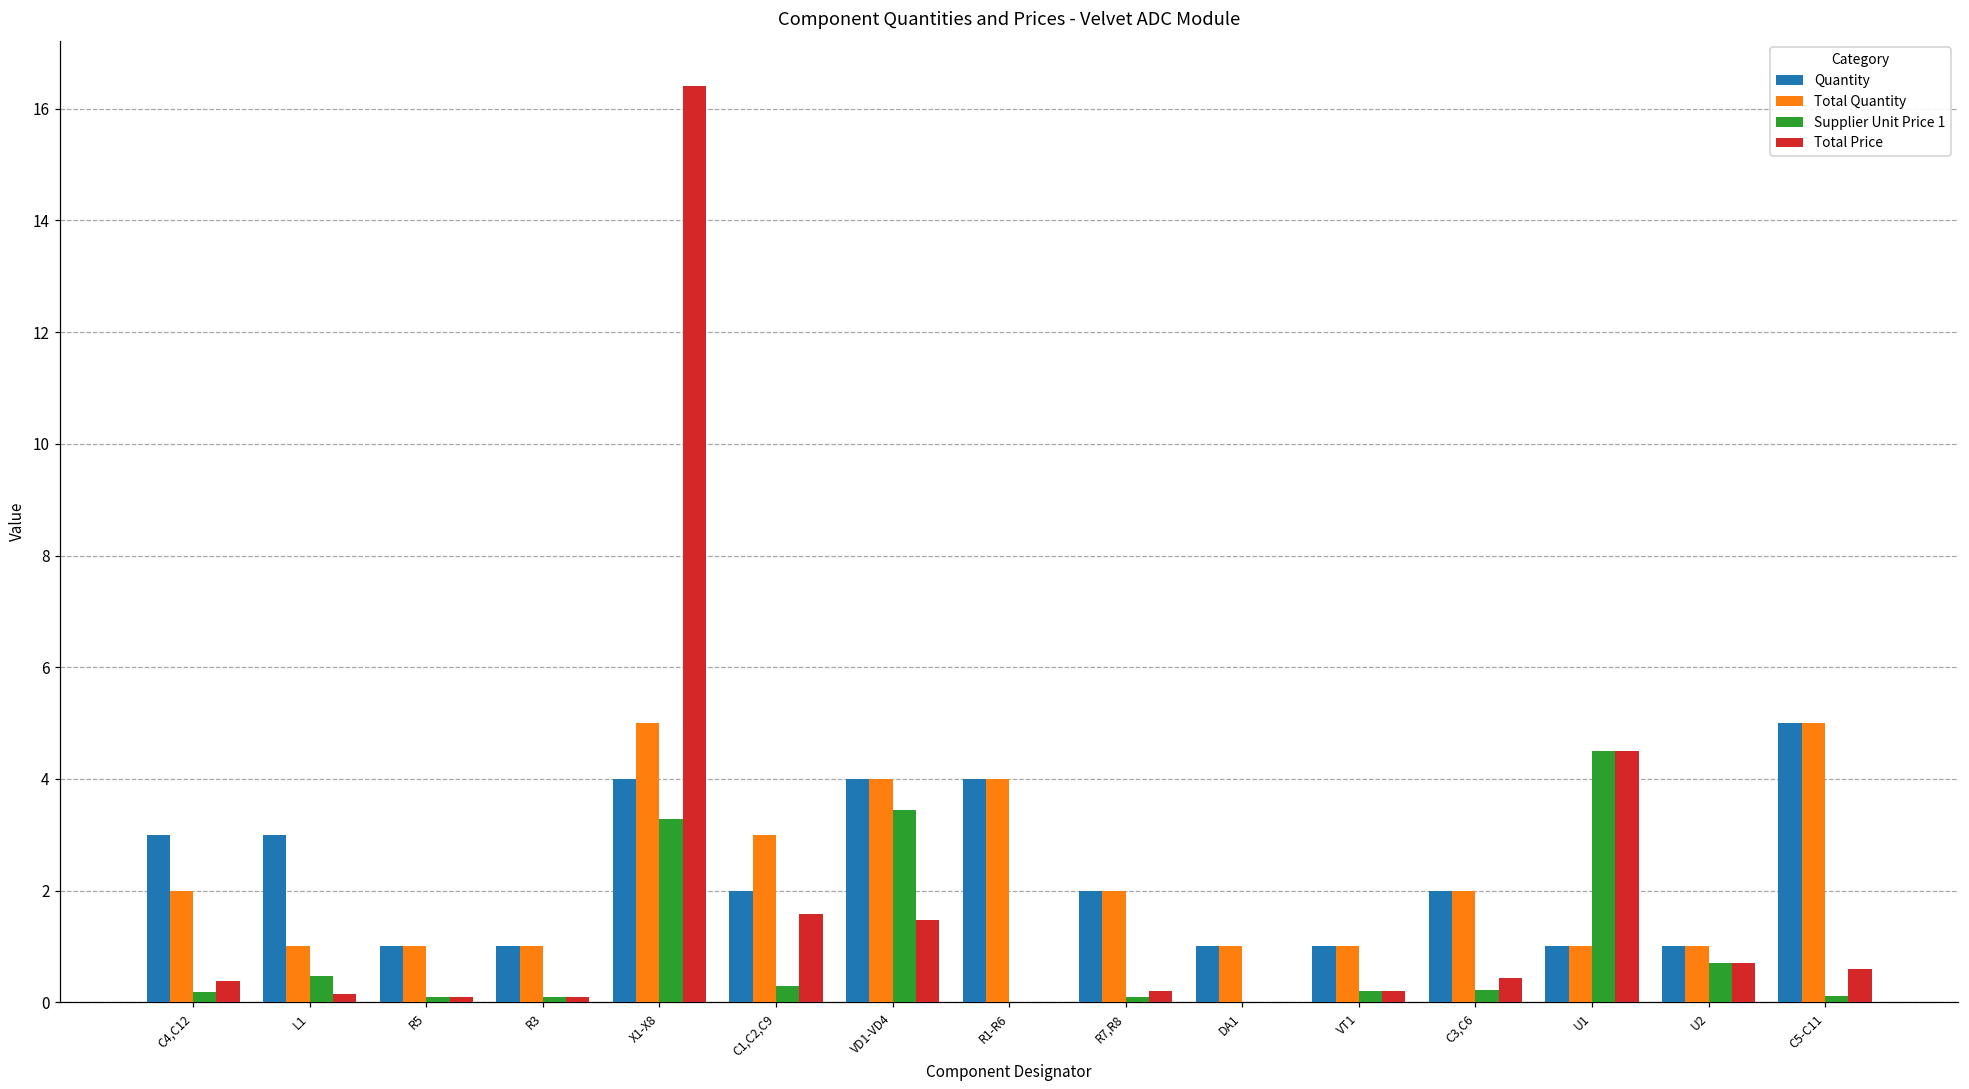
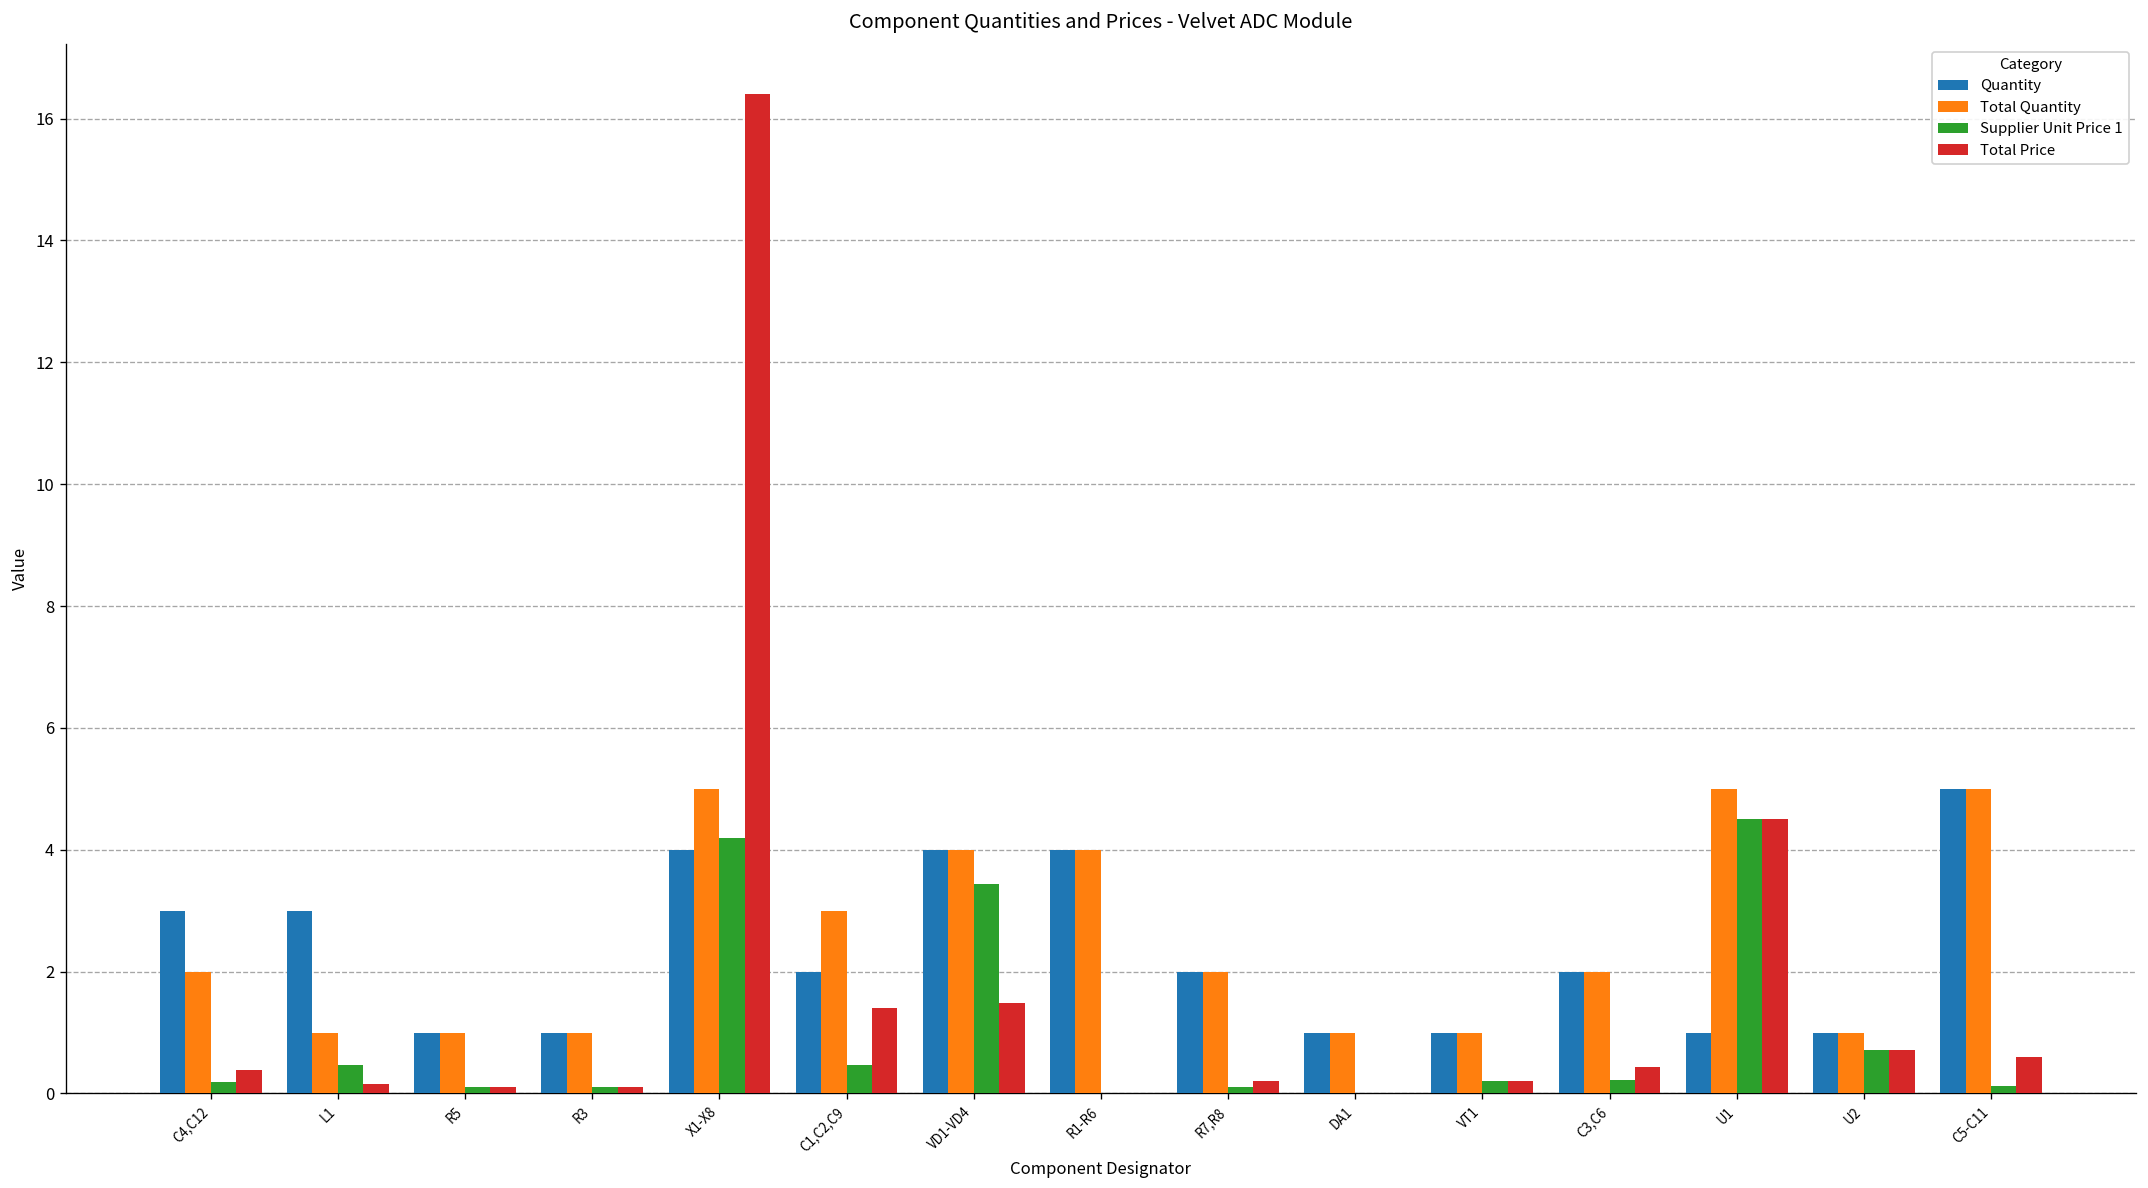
  {
    "Quantity": {
      "C4,C12": 3.0,
      "L1": 3.0,
      "R5": 1.0,
      "R3": 1.0,
      "X1-X8": 4.0,
      "C1,C2,C9": 2.0,
      "VD1-VD4": 4.0,
      "R1-R6": 4.0,
      "R7,R8": 2.0,
      "DA1": 1.0,
      "VT1": 1.0,
      "C3,C6": 2.0,
      "U1": 1.0,
      "U2": 1.0,
      "C5-C11": 5.0
    },
    "Total Quantity": {
      "C4,C12": 2,
      "L1": 1,
      "R5": 1,
      "R3": 1,
      "X1-X8": 5,
      "C1,C2,C9": 3,
      "VD1-VD4": 4,
      "R1-R6": 4,
      "R7,R8": 2,
      "DA1": 1,
      "VT1": 1,
      "C3,C6": 2,
-     "U1": 1,
+     "U1": 5,
      "U2": 1,
      "C5-C11": 5
    },
    "Supplier Unit Price 1": {
      "C4,C12": 0.2,
      "L1": 0.5,
      "R5": 0.1,
      "R3": 0.1,
-     "X1-X8": 3.3,
-     "C1,C2,C9": 0.3,
+     "X1-X8": 4.2,
+     "C1,C2,C9": 0.5,
      "VD1-VD4": 3.4,
      "R1-R6": 0.0,
      "R7,R8": 0.1,
      "DA1": 0.0,
      "VT1": 0.2,
      "C3,C6": 0.2,
      "U1": 4.5,
      "U2": 0.7,
      "C5-C11": 0.1
    },
    "Total Price": {
      "C4,C12": 0.4,
      "L1": 0.2,
      "R5": 0.1,
      "R3": 0.1,
      "X1-X8": 16.4,
-     "C1,C2,C9": 1.6,
+     "C1,C2,C9": 1.4,
      "VD1-VD4": 1.5,
      "R1-R6": 0.0,
      "R7,R8": 0.2,
      "DA1": 0.0,
      "VT1": 0.2,
      "C3,C6": 0.4,
      "U1": 4.5,
      "U2": 0.7,
      "C5-C11": 0.6
    }
  }
